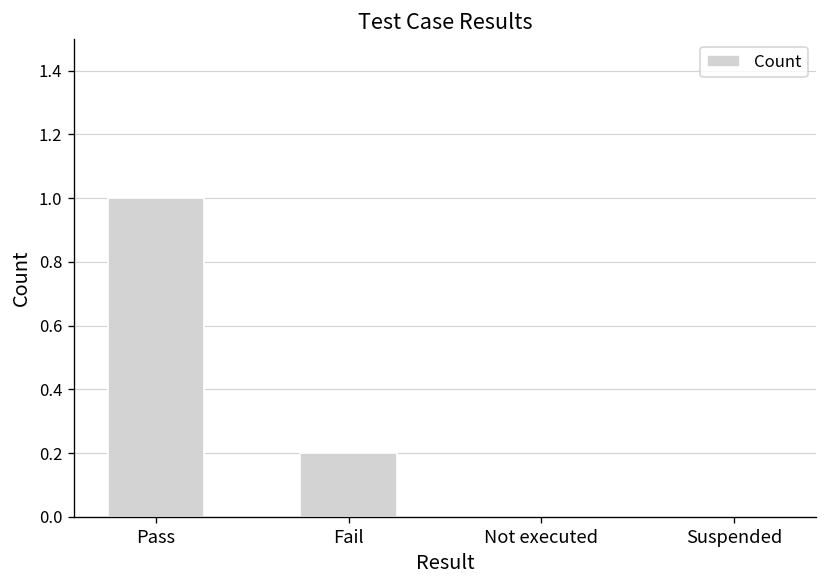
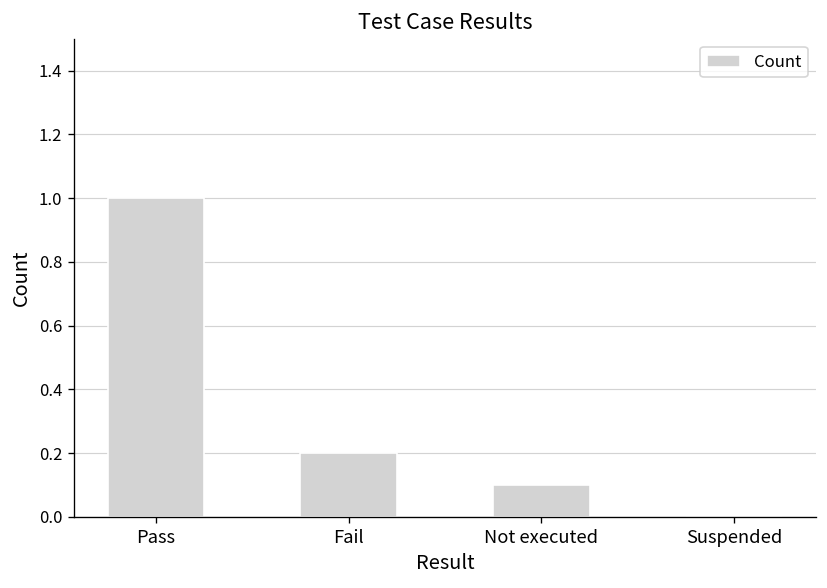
  {
    "Pass": 1.0,
    "Fail": 0.2,
-   "Not executed": 0.0,
+   "Not executed": 0.1,
    "Suspended": 0.0
  }
